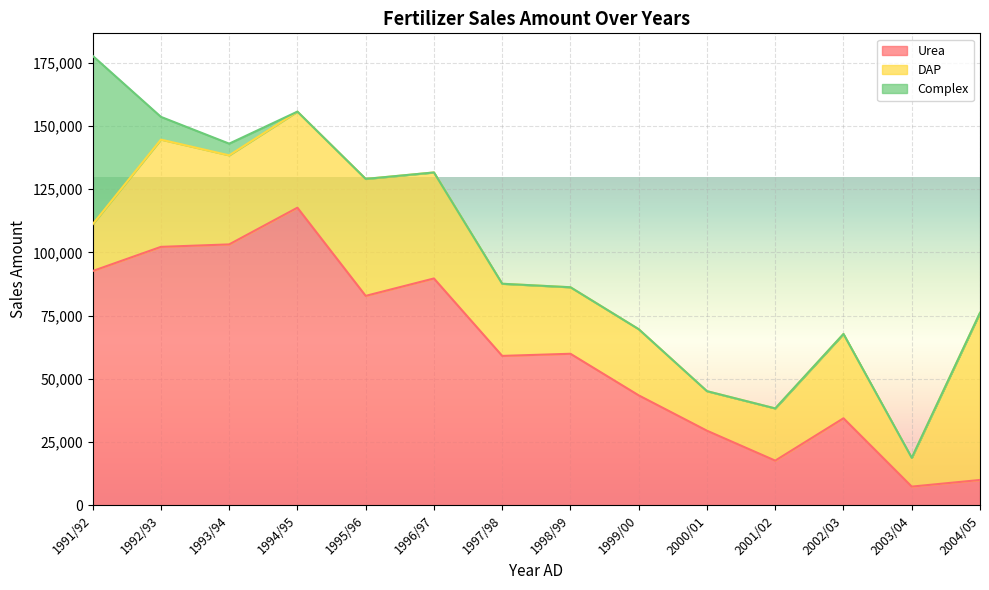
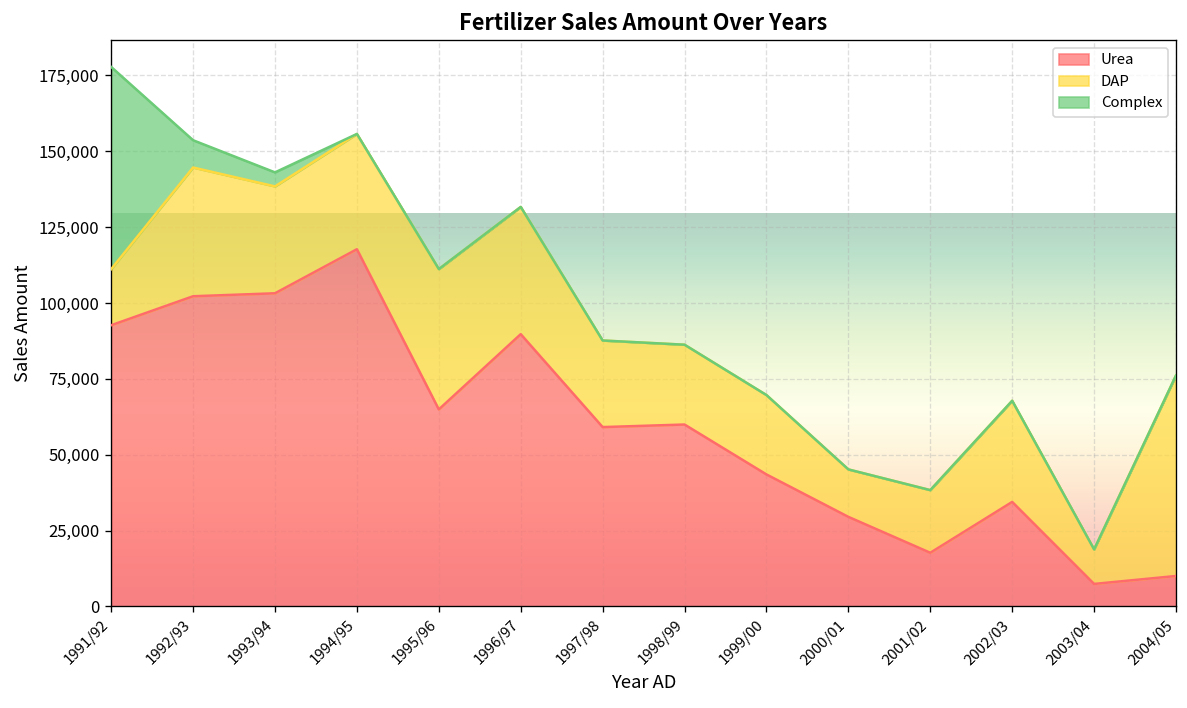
  {
    "Urea": {
      "1991/92": "93,000",
      "1992/93": "102,000",
      "1993/94": "103,000",
      "1994/95": "118,000",
-     "1995/96": "83,000",
+     "1995/96": "65,000",
      "1996/97": "90,000",
      "1997/98": "59,000",
      "1998/99": "60,000",
      "1999/00": "44,000",
      "2000/01": "30,000",
      "2001/02": "18,000",
      "2002/03": "34,000",
      "2003/04": "7,000",
      "2004/05": "10,000"
    },
    "DAP": {
      "1991/92": "18,000",
      "1992/93": "42,000",
      "1993/94": "35,000"
    },
    "Complex": {
      "1991/92": "67,000",
      "1992/93": "9,000",
      "1993/94": "5,000"
    }
  }
